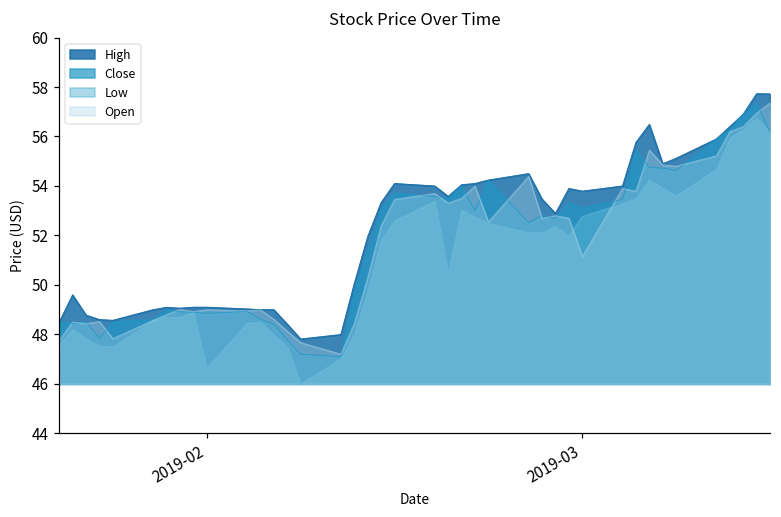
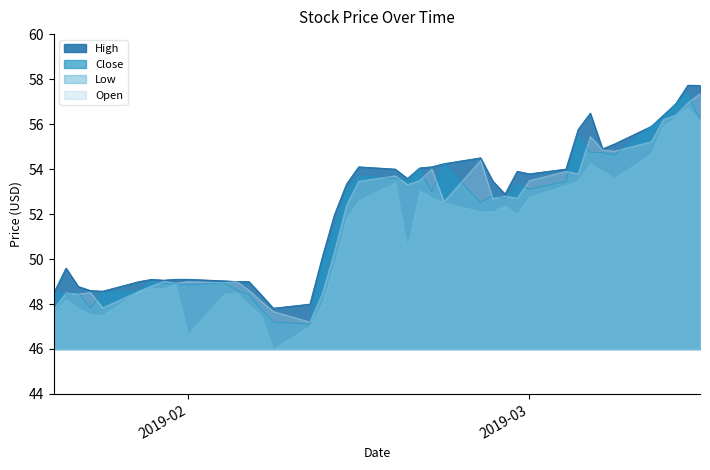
  {
    "Low": {
      "2019-02": 46.6,
      "2019-03": 52.8
    },
    "Open": {
-     "2019-03": 51.1
+     "2019-03": 53.5
    }
  }
